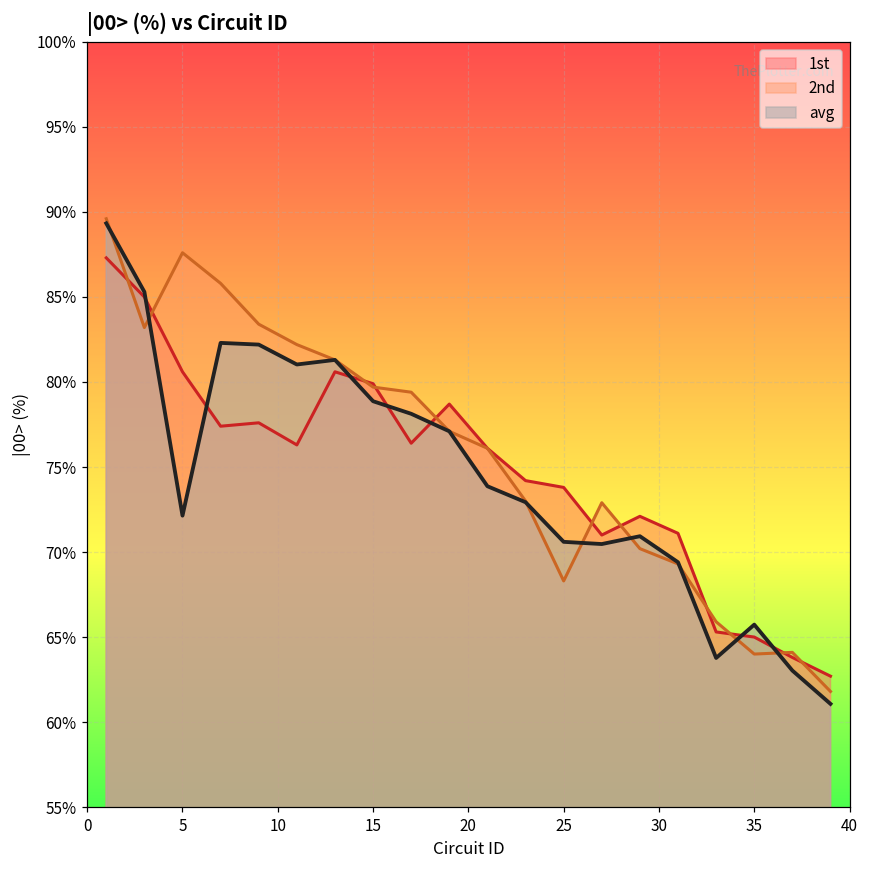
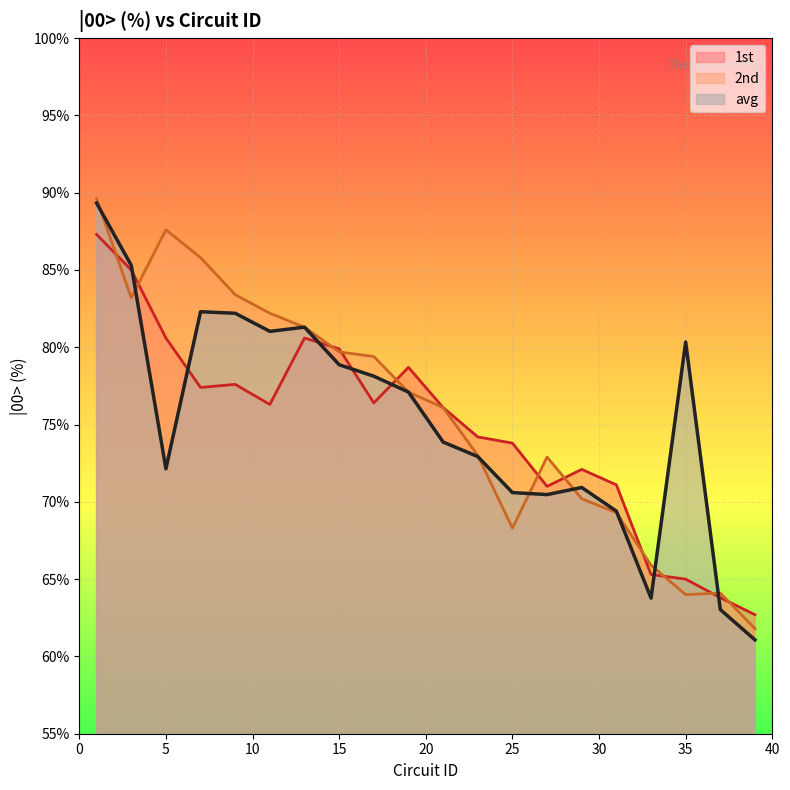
  {
    "avg": {
      "5": "72.1%",
      "15": "78.9%",
      "25": "70.6%",
-     "35": "65.7%"
+     "35": "80.3%"
    }
  }
